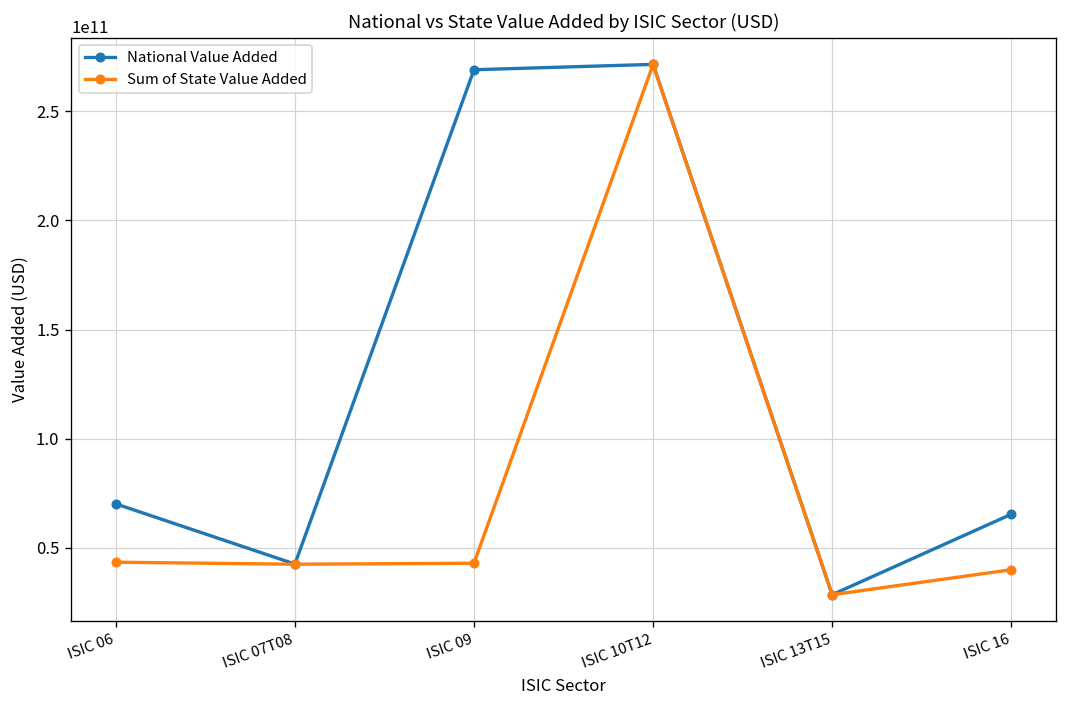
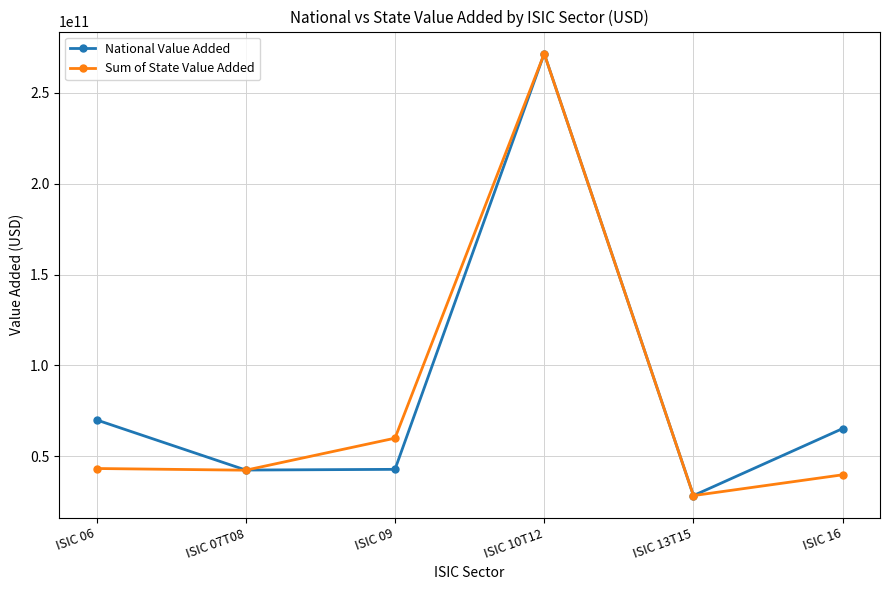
  {
    "National Value Added": {
      "ISIC 06": 70000000000,
-     "ISIC 09": 269000000000,
+     "ISIC 09": 43000000000,
      "ISIC 16": 65000000000
    },
    "Sum of State Value Added": {
      "ISIC 06": 43000000000,
-     "ISIC 09": 43000000000,
+     "ISIC 09": 60000000000,
      "ISIC 16": 40000000000
    }
  }
